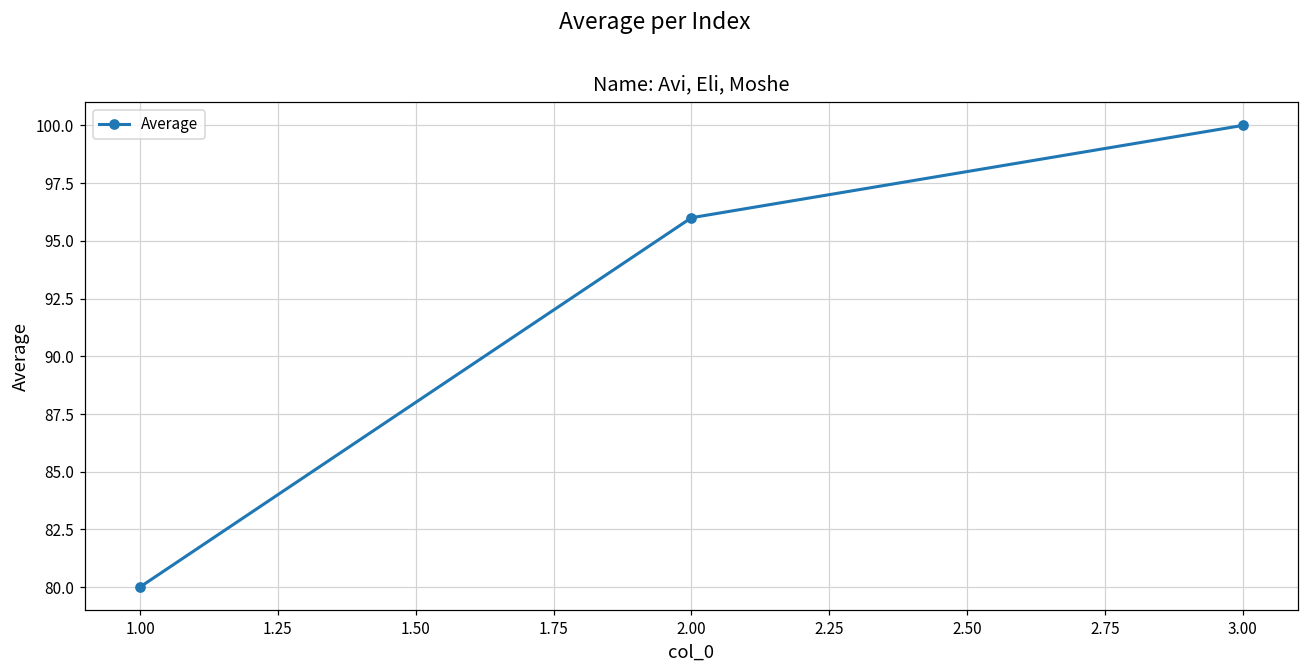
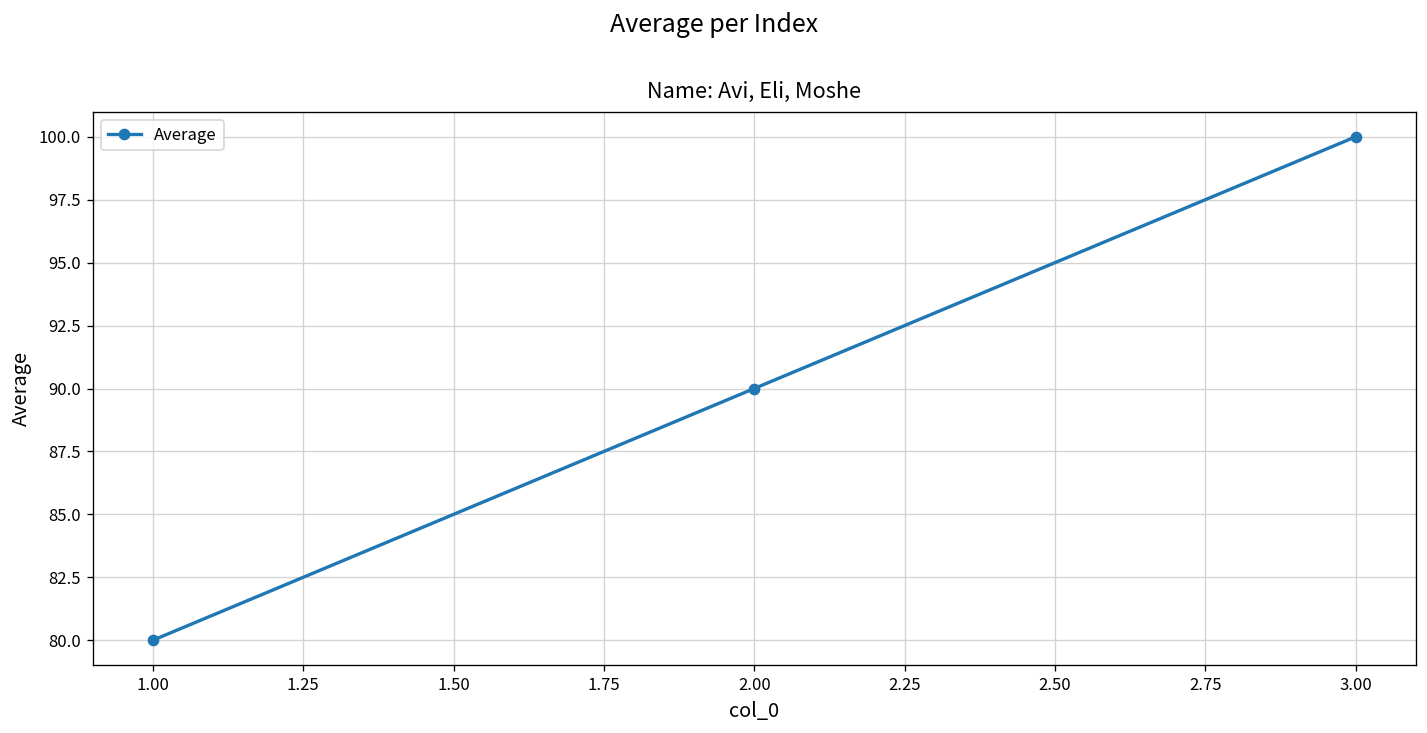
  {
    "1.00": 80,
-   "2.00": 96,
+   "2.00": 90,
    "3.00": 100
  }
